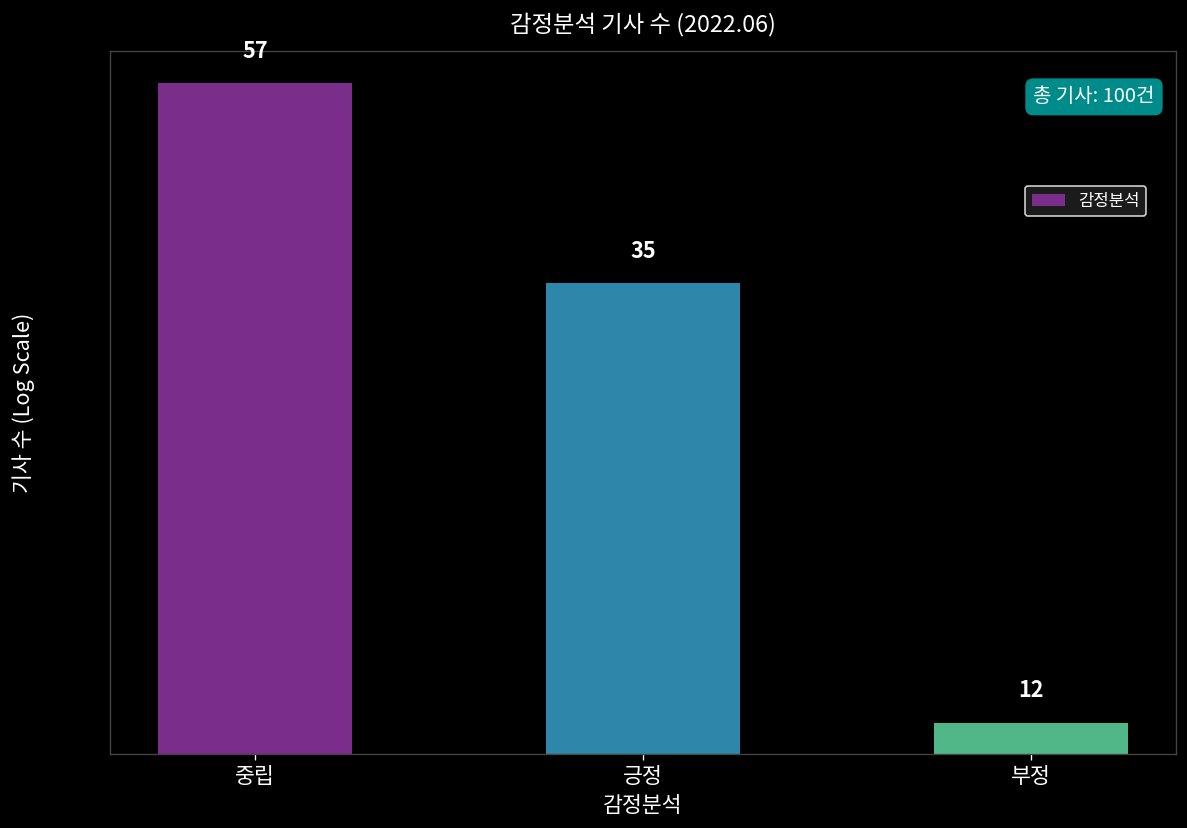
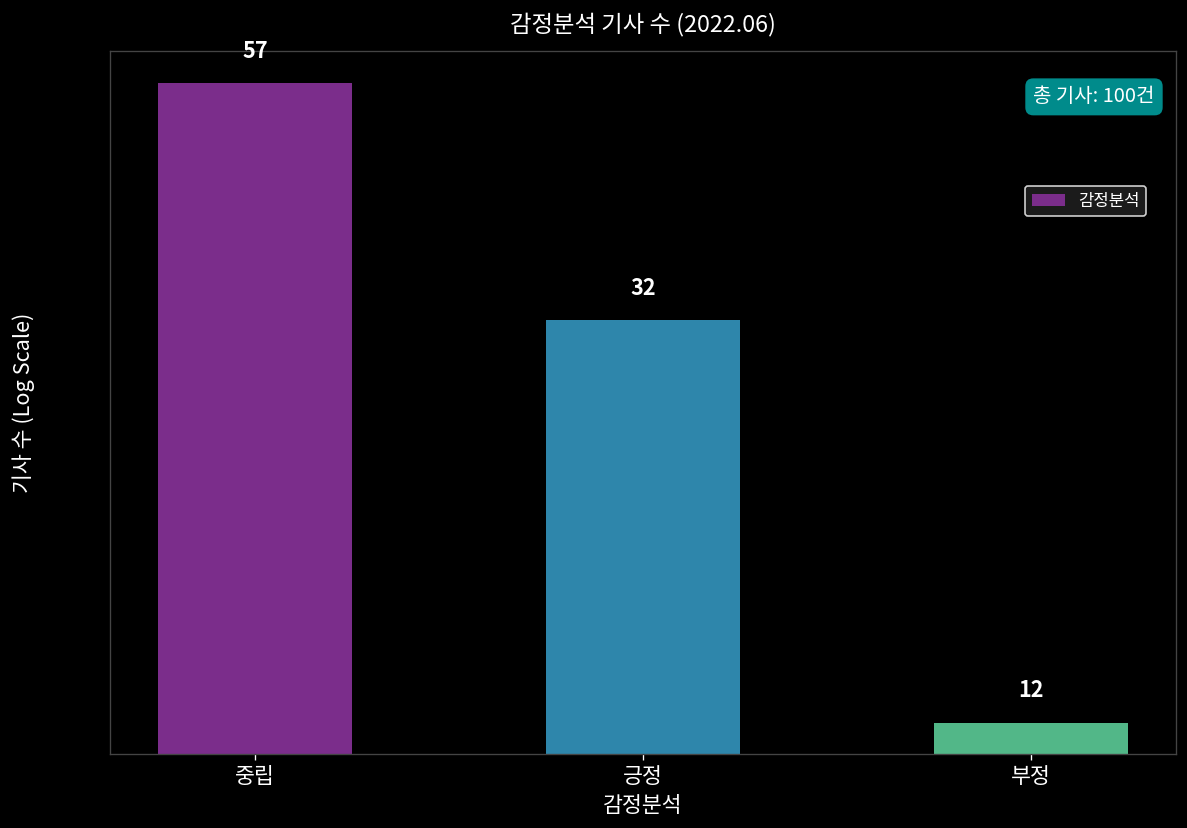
  {
    "중립": 57,
-   "긍정": 35,
+   "긍정": 32,
    "부정": 12
  }
